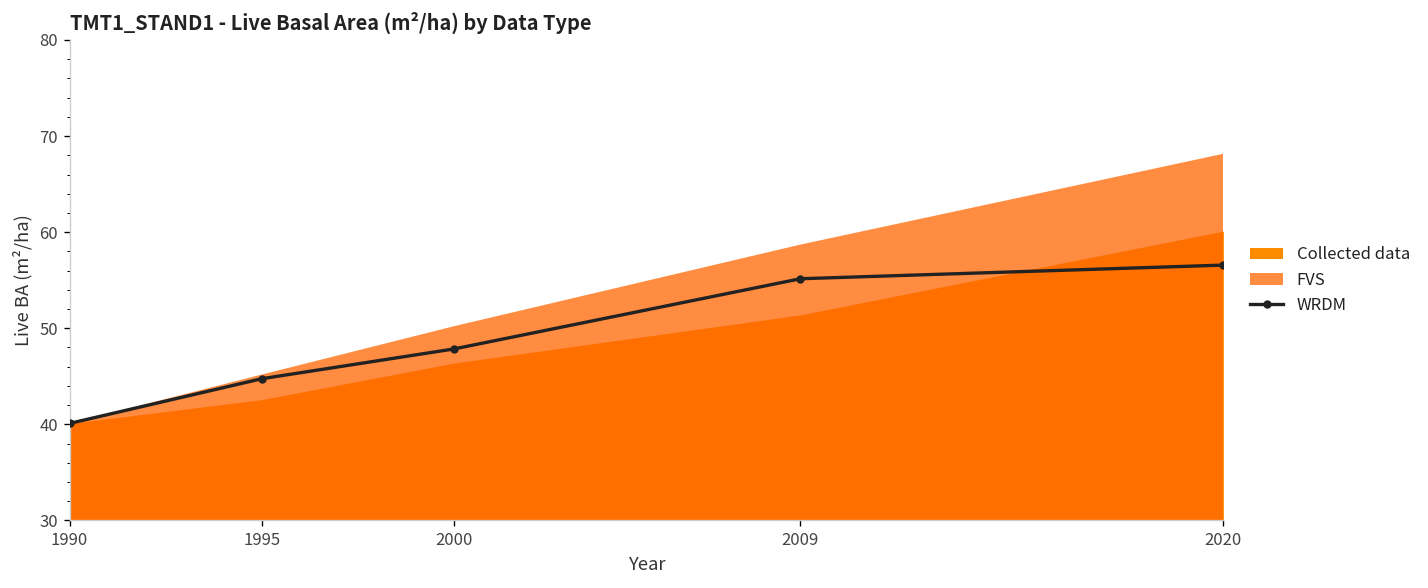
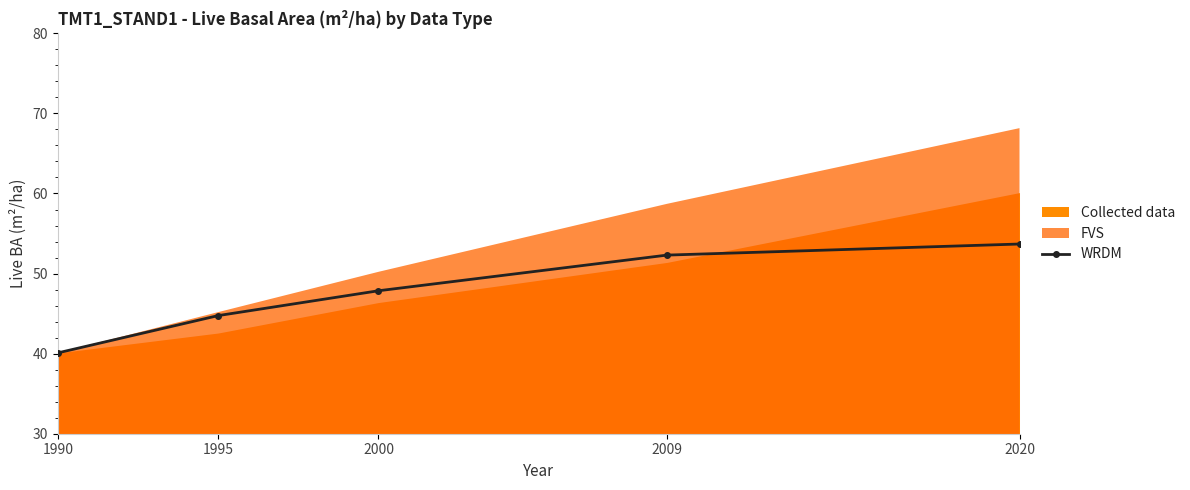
  {
    "WRDM": {
      "1995": 45,
      "2000": 48,
-     "2009": 55,
-     "2020": 57
+     "2009": 52,
+     "2020": 54
    }
  }
